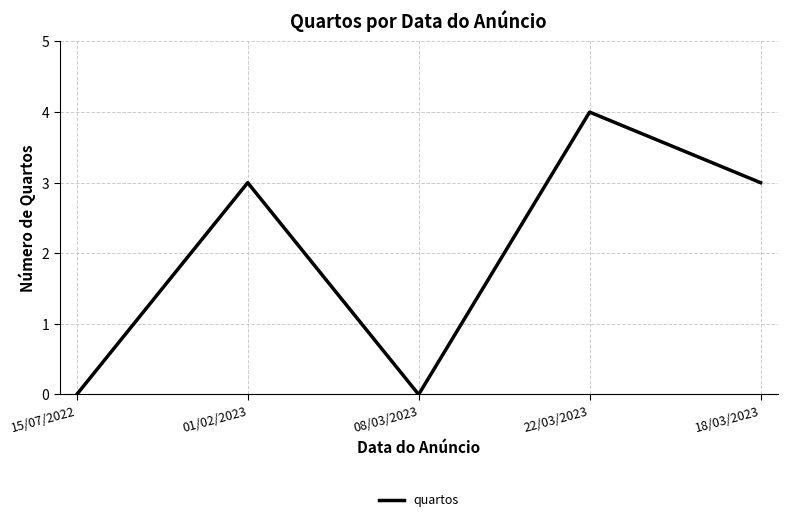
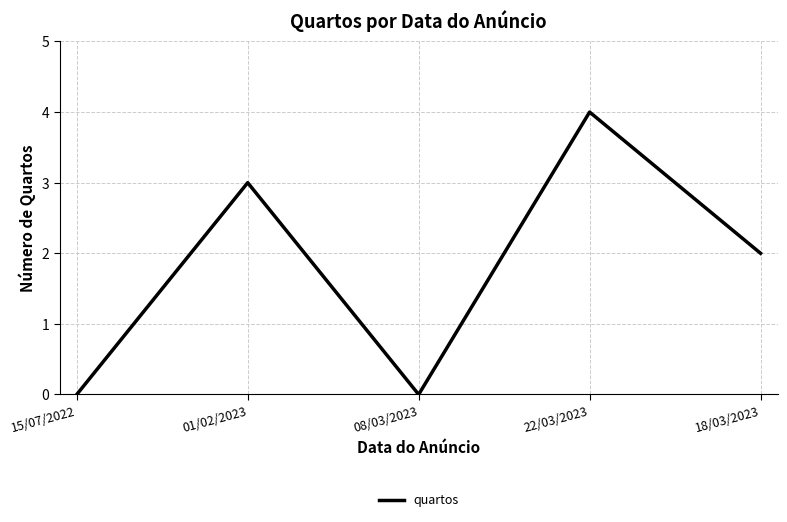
  {
    "15/07/2022": 0,
    "01/02/2023": 3,
    "08/03/2023": 0,
    "22/03/2023": 4,
-   "18/03/2023": 3
+   "18/03/2023": 2
  }
